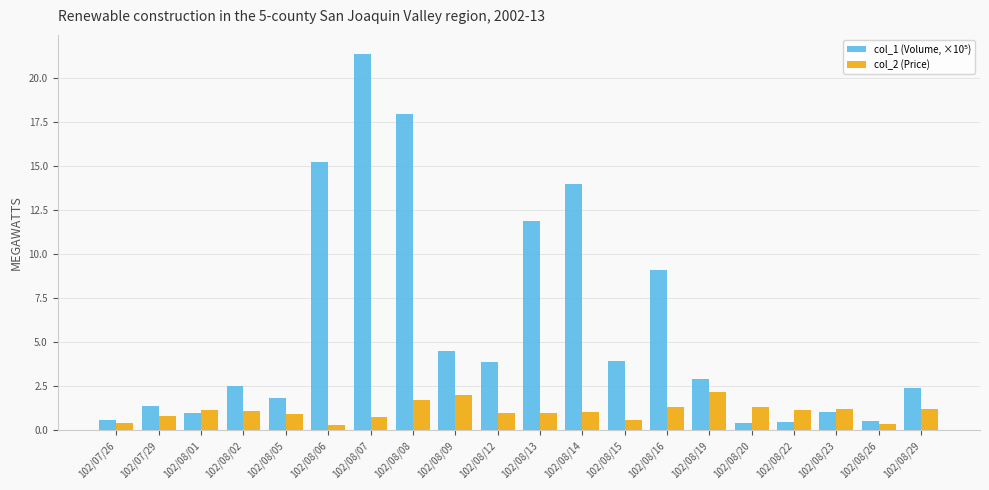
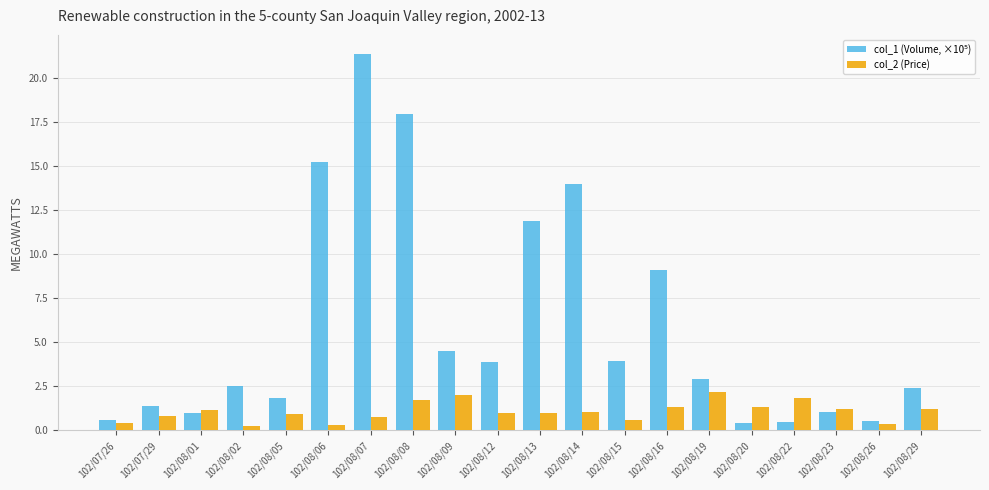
  {
    "col_1 (Volume, ×10⁵)": {
      "102/07/26": 0.6,
      "102/07/29": 1.4,
      "102/08/01": 1.0,
      "102/08/02": 2.5,
      "102/08/05": 1.9,
      "102/08/06": 15.2,
      "102/08/07": 21.4,
      "102/08/08": 17.9,
      "102/08/09": 4.5,
      "102/08/12": 3.9,
      "102/08/13": 11.9,
      "102/08/14": 14.0,
      "102/08/15": 3.9,
      "102/08/16": 9.1,
      "102/08/19": 2.9,
      "102/08/20": 0.4,
      "102/08/22": 0.5,
      "102/08/23": 1.1,
      "102/08/26": 0.6,
      "102/08/29": 2.4
    },
    "col_2 (Price)": {
      "102/07/26": 0.4,
      "102/07/29": 0.8,
      "102/08/01": 1.1,
-     "102/08/02": 1.1,
+     "102/08/02": 0.2,
      "102/08/05": 0.9,
      "102/08/06": 0.3,
      "102/08/07": 0.8,
      "102/08/08": 1.7,
      "102/08/09": 2.0,
      "102/08/12": 1.0,
      "102/08/13": 1.0,
      "102/08/14": 1.1,
      "102/08/15": 0.6,
      "102/08/16": 1.3,
      "102/08/19": 2.2,
      "102/08/20": 1.3,
-     "102/08/22": 1.2,
+     "102/08/22": 1.9,
      "102/08/23": 1.2,
      "102/08/26": 0.4,
      "102/08/29": 1.2
    }
  }
